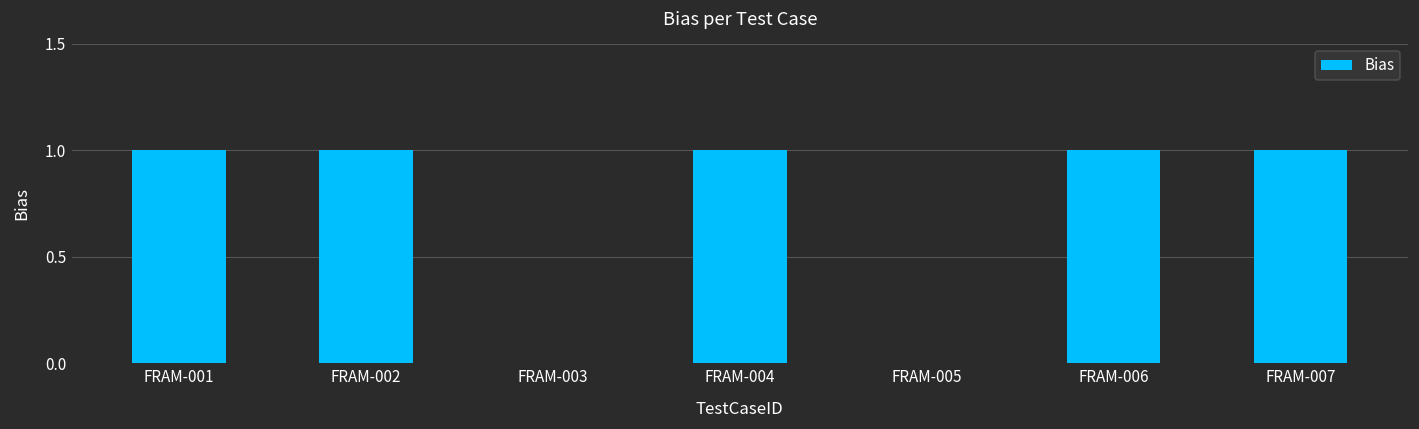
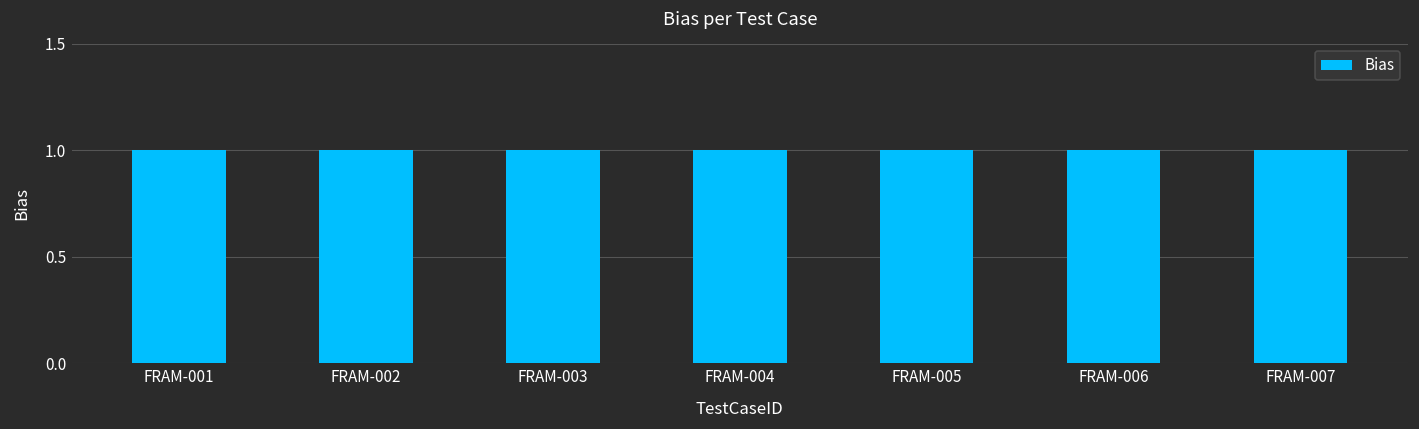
  {
    "FRAM-001": 1,
    "FRAM-002": 1,
-   "FRAM-003": 0,
+   "FRAM-003": 1,
    "FRAM-004": 1,
-   "FRAM-005": 0,
+   "FRAM-005": 1,
    "FRAM-006": 1,
    "FRAM-007": 1
  }
